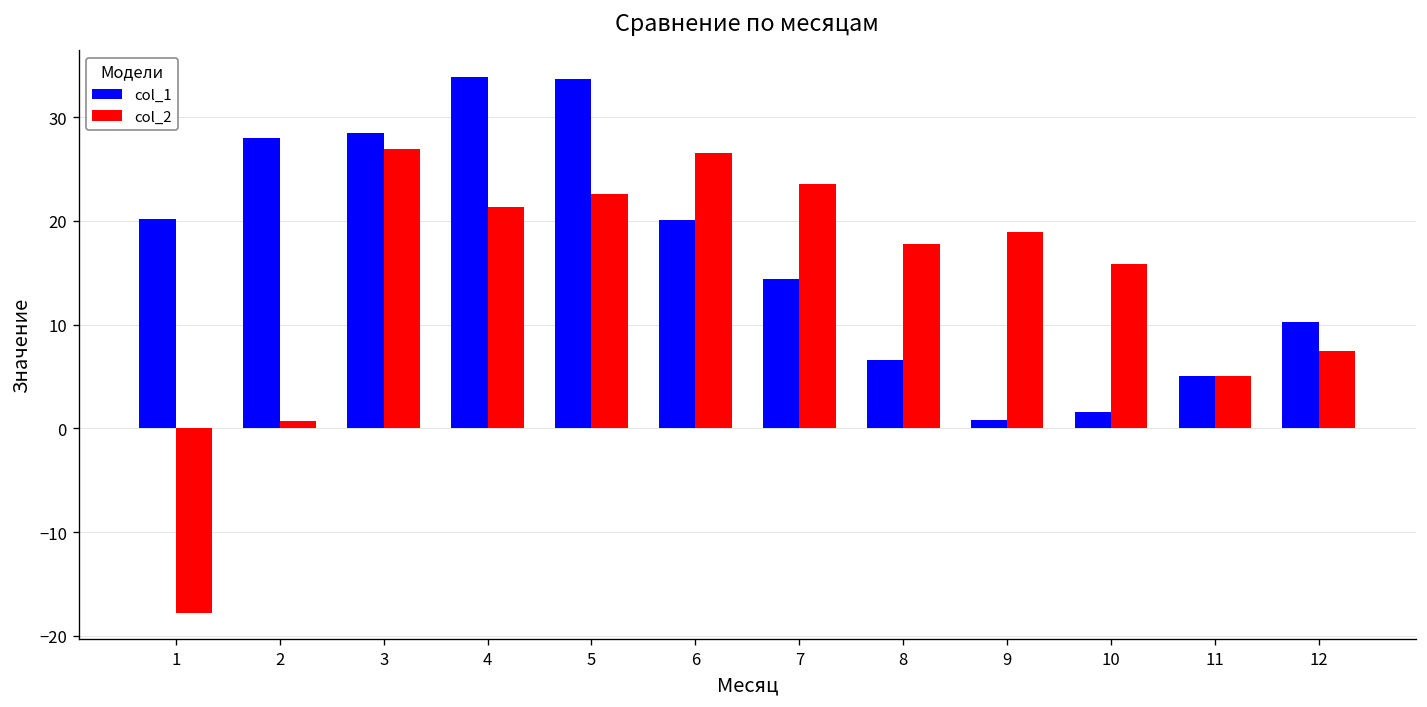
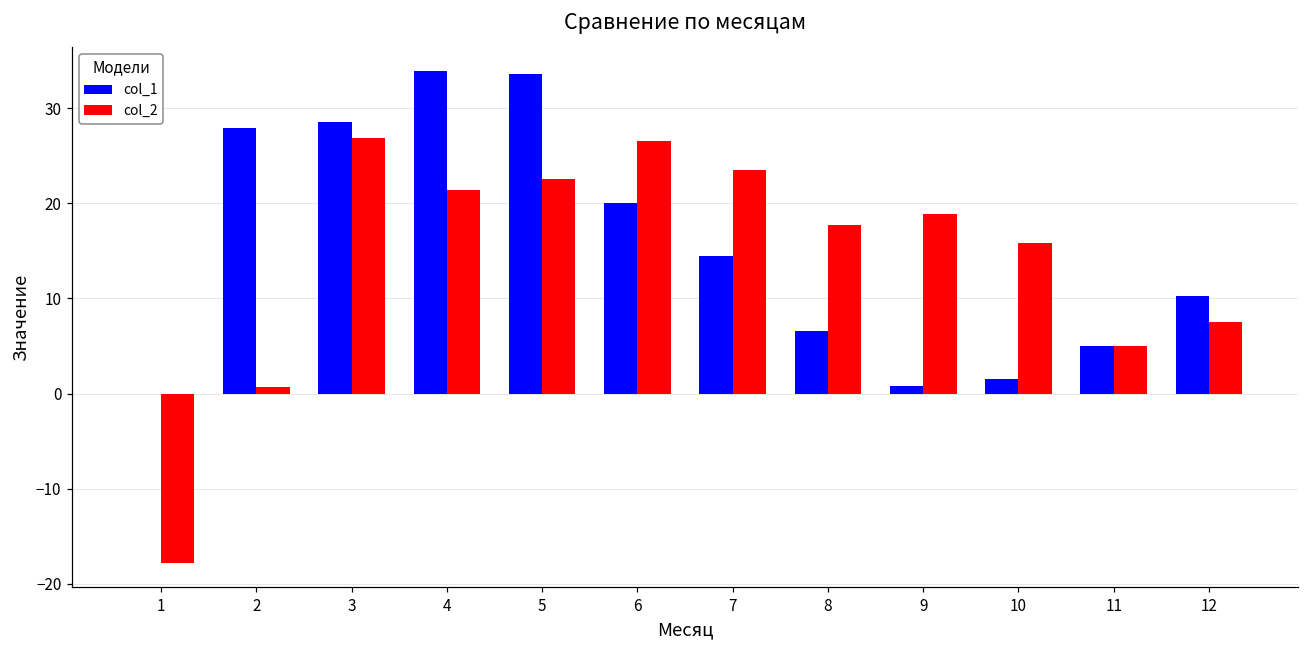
  {
    "col_1": {
-     "1": 20,
+     "1": 0,
      "2": 28,
      "3": 29,
      "4": 34,
      "5": 34,
      "6": 20,
      "7": 14,
      "8": 7,
      "9": 1,
      "10": 2,
      "11": 5,
      "12": 10
    },
    "col_2": {
      "1": -18,
      "2": 1,
      "3": 27,
      "4": 21,
      "5": 23,
      "6": 27,
      "7": 24,
      "8": 18,
      "9": 19,
      "10": 16,
      "11": 5,
      "12": 7
    }
  }
